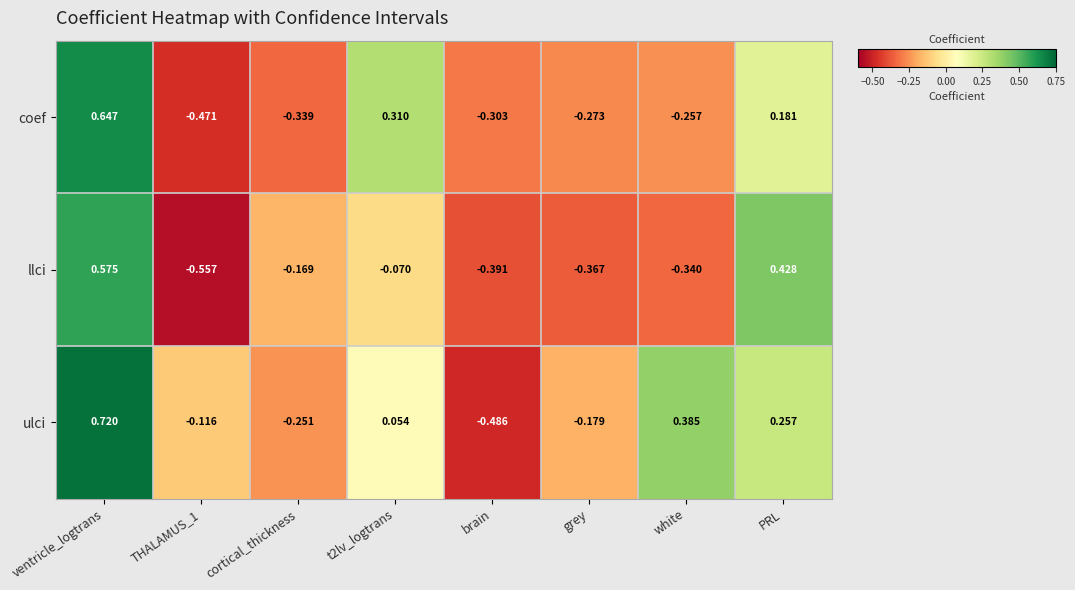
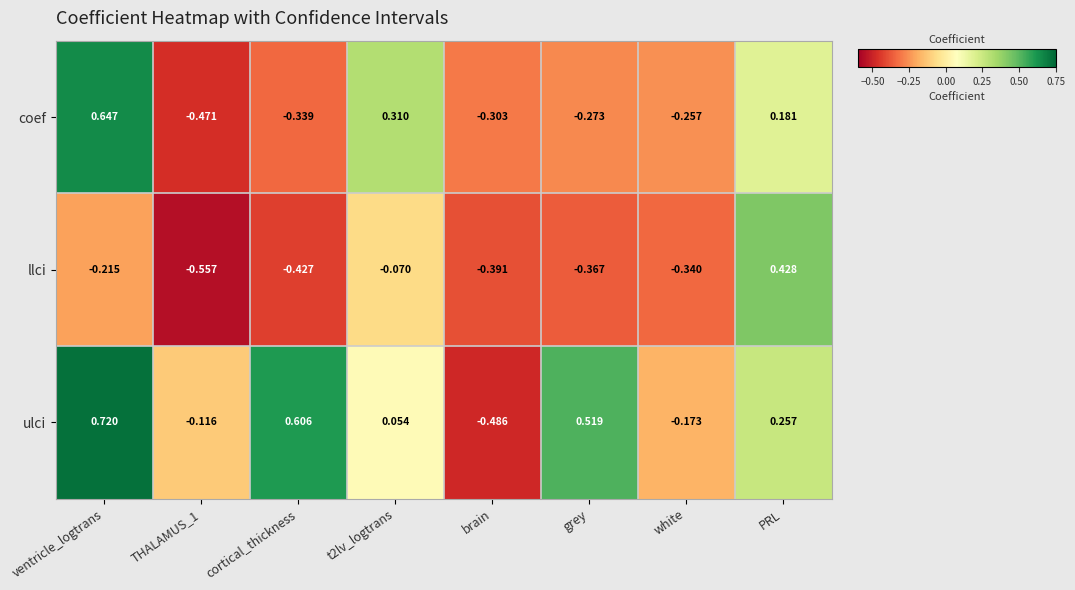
  {
    "coef": {
      "ventricle_logtrans": 0.647,
      "THALAMUS_1": -0.471,
      "cortical_thickness": -0.339,
      "t2lv_logtrans": 0.310,
      "brain": -0.303,
      "grey": -0.273,
      "white": -0.257,
      "PRL": 0.181
    },
    "llci": {
-     "ventricle_logtrans": 0.575,
+     "ventricle_logtrans": -0.215,
      "THALAMUS_1": -0.557,
-     "cortical_thickness": -0.169,
+     "cortical_thickness": -0.427,
      "t2lv_logtrans": -0.070,
      "brain": -0.391,
      "grey": -0.367,
      "white": -0.340,
      "PRL": 0.428
    },
    "ulci": {
      "ventricle_logtrans": 0.720,
      "THALAMUS_1": -0.116,
-     "cortical_thickness": -0.251,
+     "cortical_thickness": 0.606,
      "t2lv_logtrans": 0.054,
      "brain": -0.486,
-     "grey": -0.179,
-     "white": 0.385,
+     "grey": 0.519,
+     "white": -0.173,
      "PRL": 0.257
    }
  }
